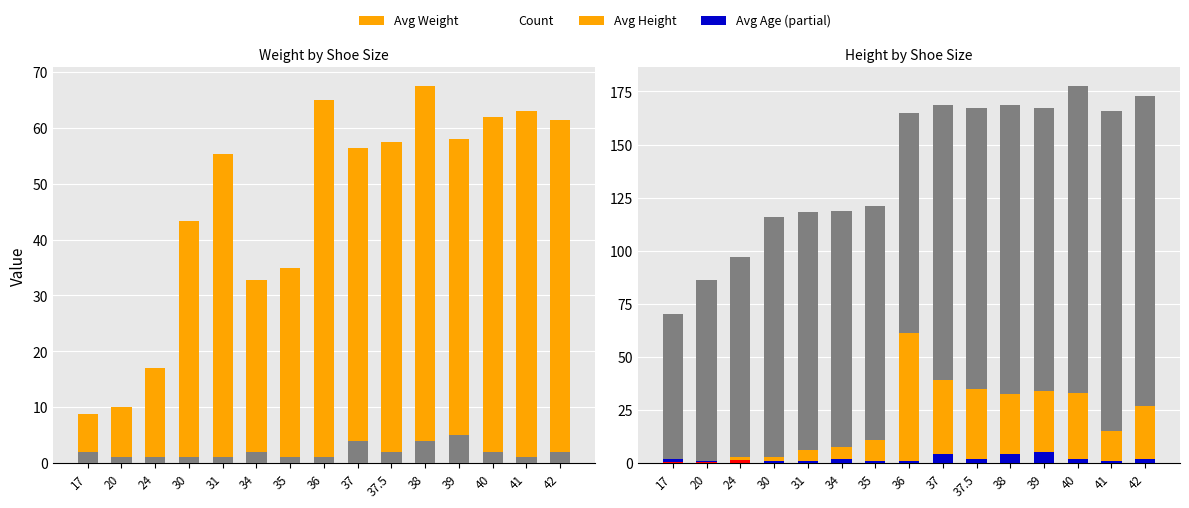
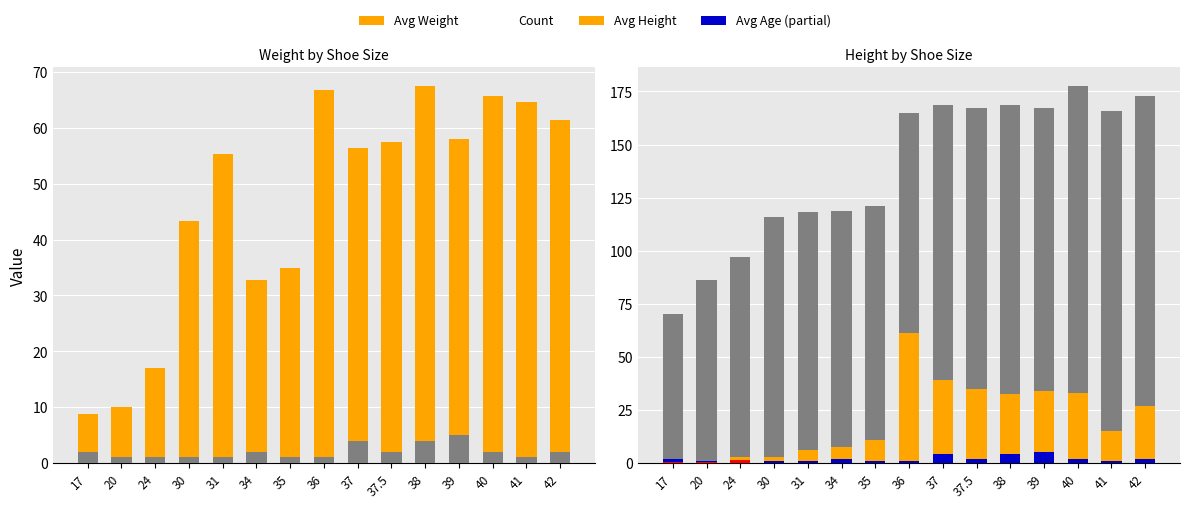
  {
    "Weight by Shoe Size": {
      "Avg Weight": {
        "17": 9,
        "20": 10,
        "24": 17,
        "30": 43,
        "31": 55,
        "34": 33,
        "35": 35,
-       "36": 65,
+       "36": 67,
        "37": 57,
        "37.5": 58,
        "38": 68,
        "39": 58,
-       "40": 62,
-       "41": 63,
+       "40": 66,
+       "41": 65,
        "42": 62
      }
    }
  }
